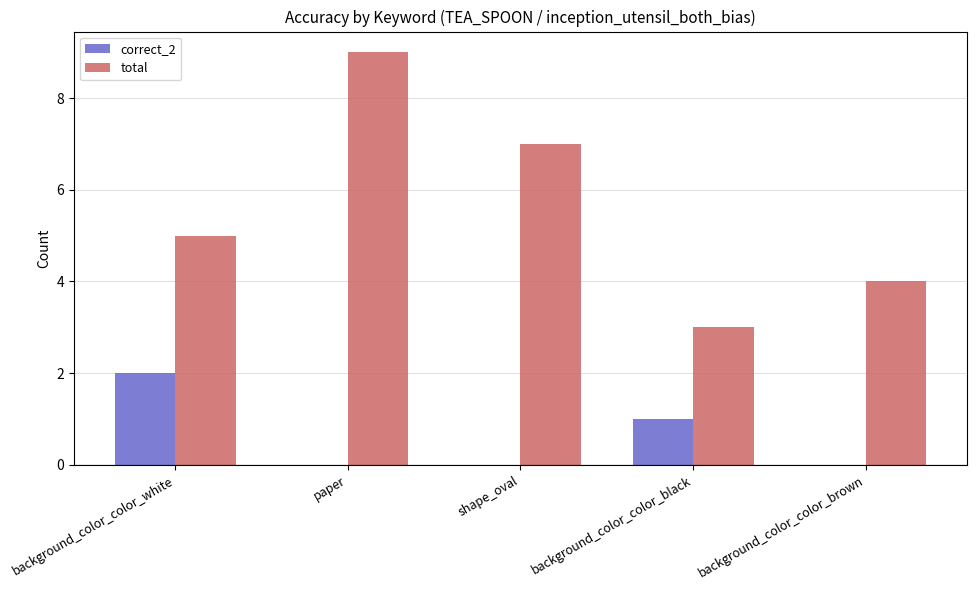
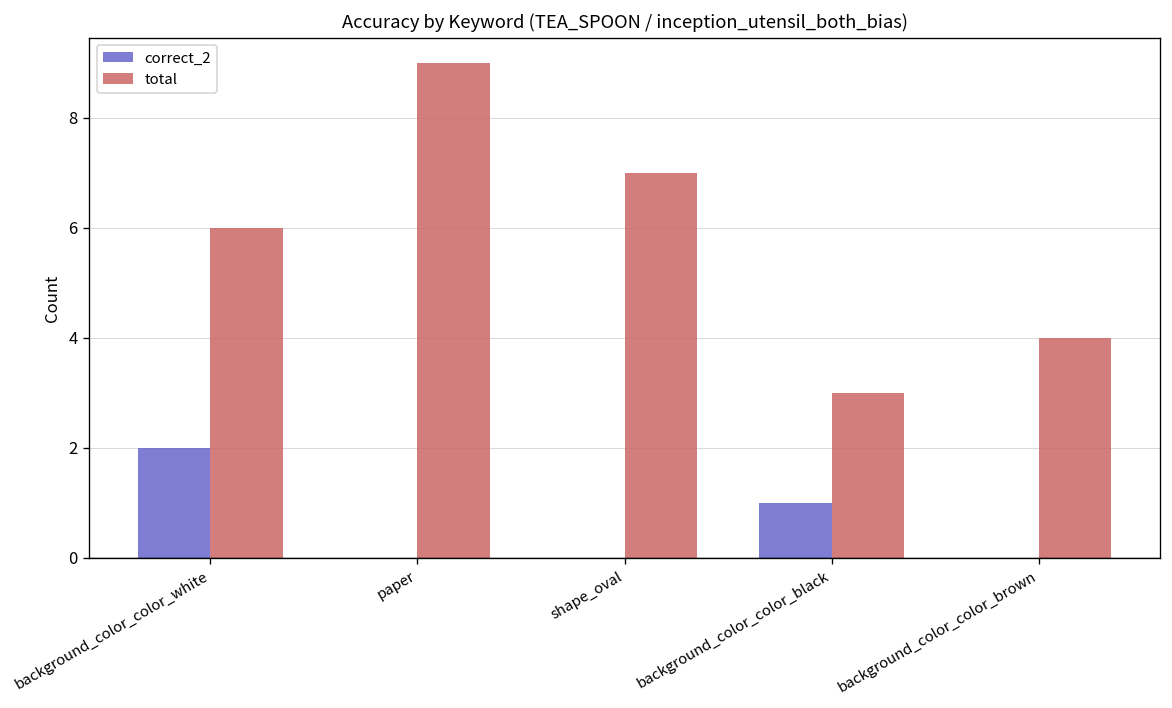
  {
    "correct_2": {
      "background_color_color_white": 2,
      "paper": 0,
      "shape_oval": 0,
      "background_color_color_black": 1,
      "background_color_color_brown": 0
    },
    "total": {
-     "background_color_color_white": 5,
+     "background_color_color_white": 6,
      "paper": 9,
      "shape_oval": 7,
      "background_color_color_black": 3,
      "background_color_color_brown": 4
    }
  }
